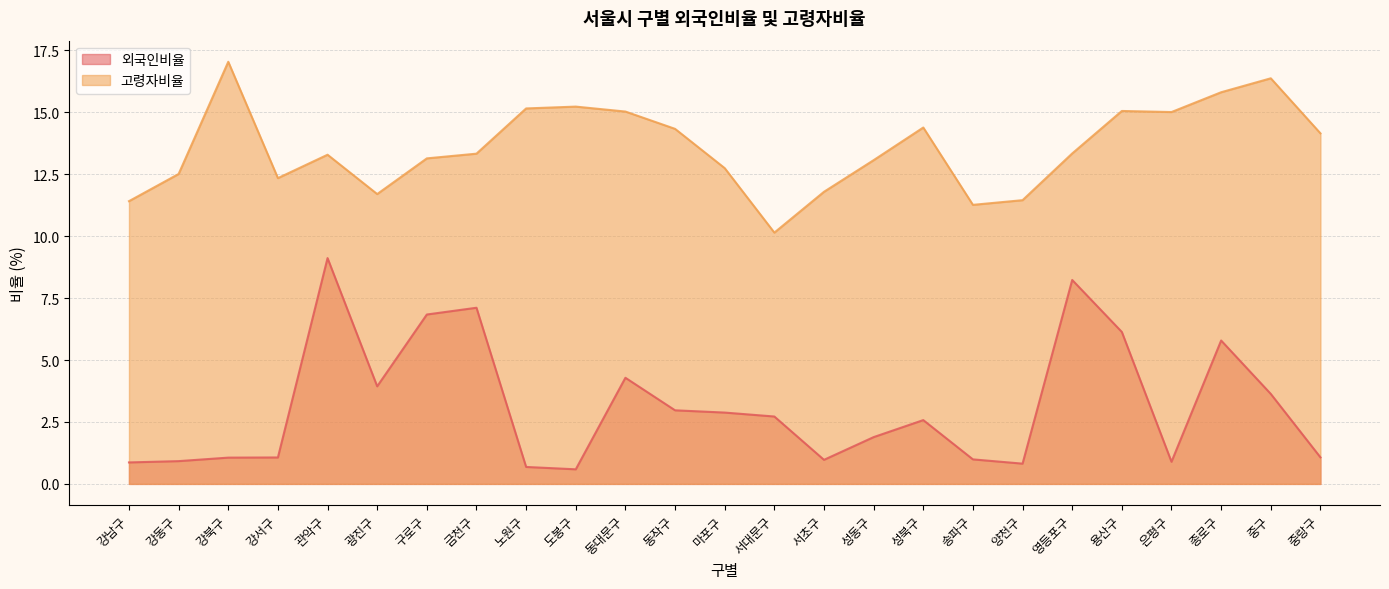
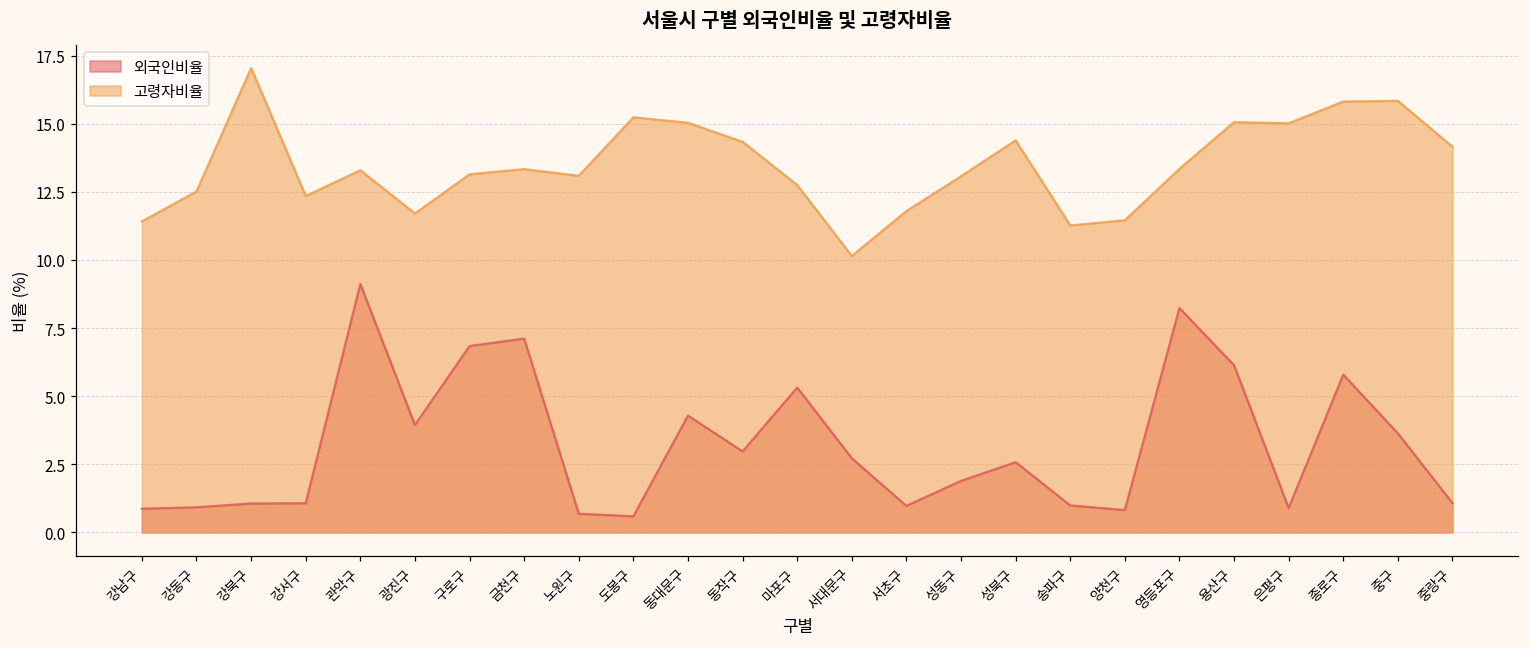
  {
    "외국인비율": {
      "강남구": 0.9,
      "강동구": 0.9,
      "강북구": 1.1,
      "강서구": 1.1,
      "관악구": 9.1,
      "광진구": 3.9,
      "구로구": 6.8,
      "금천구": 7.1,
      "노원구": 0.7,
      "도봉구": 0.6,
      "동대문구": 4.3,
      "동작구": 3.0,
-     "마포구": 2.9,
+     "마포구": 5.3,
      "서대문구": 2.7,
      "서초구": 1.0,
      "성동구": 1.9,
      "성북구": 2.6,
      "송파구": 1.0,
      "양천구": 0.8,
      "영등포구": 8.2,
      "용산구": 6.1,
      "은평구": 0.9,
      "종로구": 5.8,
      "중구": 3.6,
      "중랑구": 1.1
    },
    "고령자비율": {
      "강남구": 11.4,
      "강동구": 12.5,
      "강북구": 17.0,
      "강서구": 12.3,
      "관악구": 13.3,
      "광진구": 11.7,
      "구로구": 13.1,
      "금천구": 13.3,
-     "노원구": 15.2,
+     "노원구": 13.1,
      "도봉구": 15.2,
      "동대문구": 15.0,
      "동작구": 14.3,
      "마포구": 12.7,
      "서대문구": 10.1,
      "서초구": 11.8,
      "성동구": 13.1,
      "성북구": 14.4,
      "송파구": 11.3,
      "양천구": 11.5,
      "영등포구": 13.3,
      "용산구": 15.1,
      "은평구": 15.0,
      "종로구": 15.8,
-     "중구": 16.4,
+     "중구": 15.8,
      "중랑구": 14.2
    }
  }
